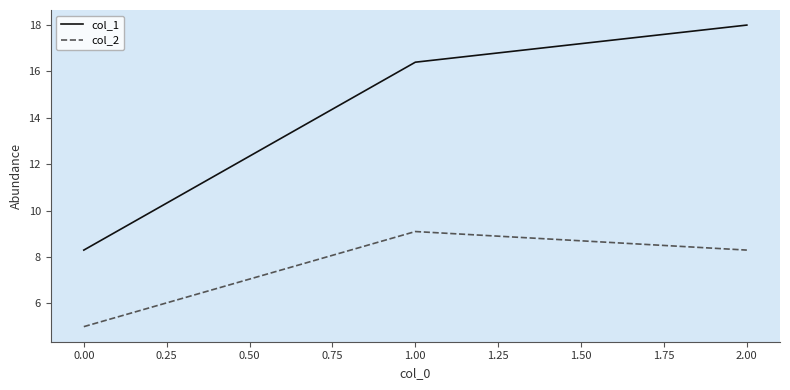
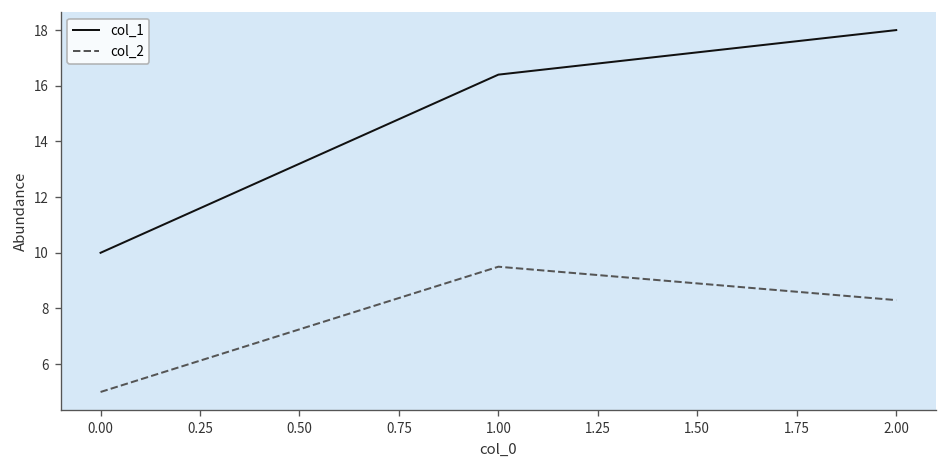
  {
    "col_1": {
-     "0.00": 8.3,
+     "0.00": 10.0,
      "1.00": 16.4,
      "2.00": 18.0
    },
    "col_2": {
      "0.00": 5.0,
-     "1.00": 9.1,
+     "1.00": 9.5,
      "2.00": 8.3
    }
  }
